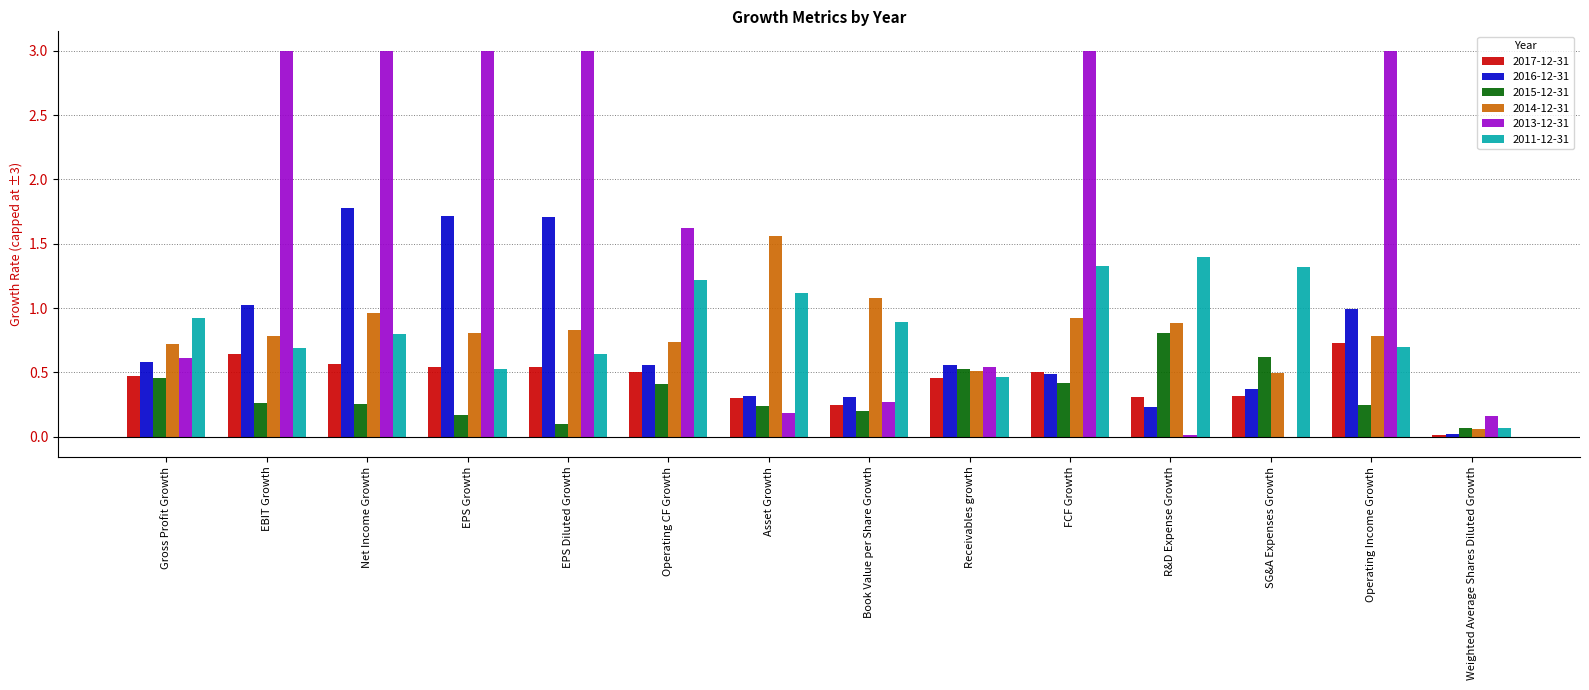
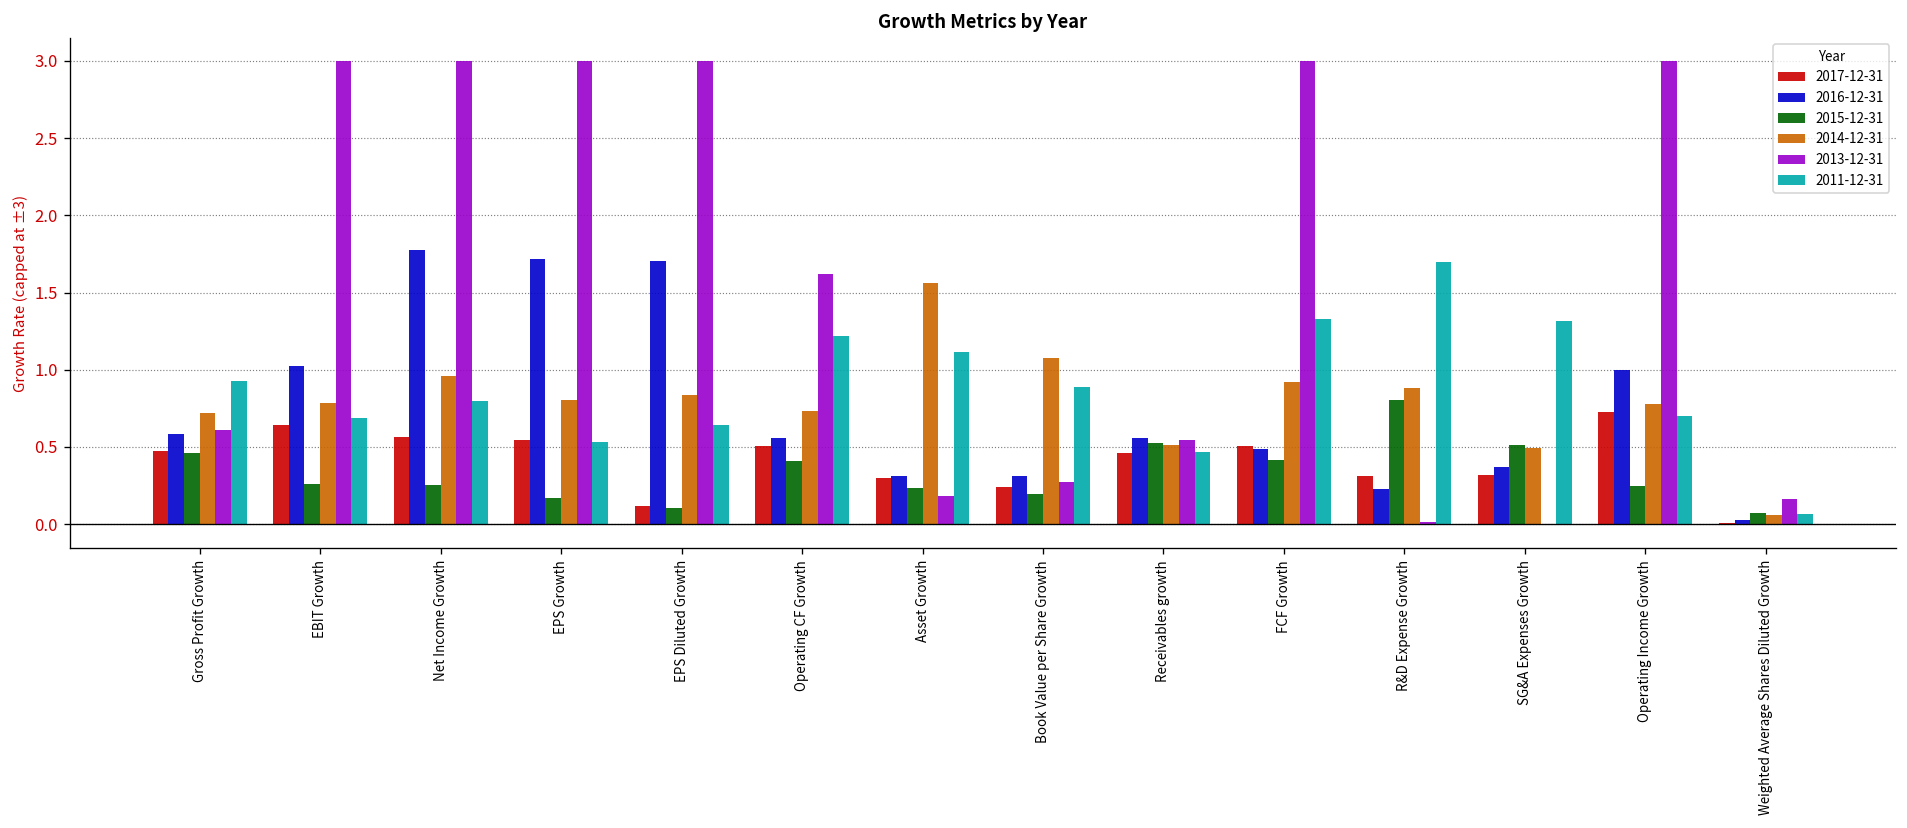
  {
    "2017-12-31": {
      "Gross Profit Growth": 0.48,
      "EBIT Growth": 0.65,
      "Net Income Growth": 0.56,
      "EPS Growth": 0.54,
-     "EPS Diluted Growth": 0.54,
+     "EPS Diluted Growth": 0.12,
      "Operating CF Growth": 0.50,
      "Asset Growth": 0.30,
      "Book Value per Share Growth": 0.24,
      "Receivables growth": 0.46,
      "FCF Growth": 0.50,
      "R&D Expense Growth": 0.31,
      "SG&A Expenses Growth": 0.32,
      "Operating Income Growth": 0.73
    },
    "2016-12-31": {
      "Gross Profit Growth": 0.58,
      "EBIT Growth": 1.02,
      "Net Income Growth": 1.78,
      "EPS Growth": 1.72,
      "EPS Diluted Growth": 1.71,
      "Operating CF Growth": 0.56,
      "Asset Growth": 0.31,
      "Book Value per Share Growth": 0.31,
      "Receivables growth": 0.56,
      "FCF Growth": 0.49,
      "R&D Expense Growth": 0.23,
      "SG&A Expenses Growth": 0.37,
      "Operating Income Growth": 1.00,
      "Weighted Average Shares Diluted Growth": 0.03
    },
    "2015-12-31": {
      "Gross Profit Growth": 0.46,
      "EBIT Growth": 0.26,
      "Net Income Growth": 0.25,
      "EPS Growth": 0.17,
      "EPS Diluted Growth": 0.10,
      "Operating CF Growth": 0.41,
      "Asset Growth": 0.24,
      "Book Value per Share Growth": 0.20,
      "Receivables growth": 0.53,
      "FCF Growth": 0.42,
      "R&D Expense Growth": 0.81,
-     "SG&A Expenses Growth": 0.62,
+     "SG&A Expenses Growth": 0.52,
      "Operating Income Growth": 0.25,
      "Weighted Average Shares Diluted Growth": 0.07
    },
    "2014-12-31": {
      "Gross Profit Growth": 0.72,
      "EBIT Growth": 0.78,
      "Net Income Growth": 0.96,
      "EPS Growth": 0.81,
      "EPS Diluted Growth": 0.83,
      "Operating CF Growth": 0.74,
      "Asset Growth": 1.56,
      "Book Value per Share Growth": 1.08,
      "Receivables growth": 0.51,
      "FCF Growth": 0.92,
      "R&D Expense Growth": 0.88,
      "SG&A Expenses Growth": 0.49,
      "Operating Income Growth": 0.78,
      "Weighted Average Shares Diluted Growth": 0.06
    },
    "2013-12-31": {
      "Gross Profit Growth": 0.61,
      "EBIT Growth": 3.00,
      "Net Income Growth": 3.00,
      "EPS Growth": 3.00,
      "EPS Diluted Growth": 3.00,
      "Operating CF Growth": 1.62,
      "Asset Growth": 0.18,
      "Book Value per Share Growth": 0.27,
      "Receivables growth": 0.54,
      "FCF Growth": 3.00,
      "Operating Income Growth": 3.00,
      "Weighted Average Shares Diluted Growth": 0.16
    },
    "2011-12-31": {
      "Gross Profit Growth": 0.93,
      "EBIT Growth": 0.69,
      "Net Income Growth": 0.80,
      "EPS Growth": 0.53,
      "EPS Diluted Growth": 0.64,
      "Operating CF Growth": 1.22,
      "Asset Growth": 1.12,
      "Book Value per Share Growth": 0.89,
      "Receivables growth": 0.47,
      "FCF Growth": 1.33,
-     "R&D Expense Growth": 1.40,
+     "R&D Expense Growth": 1.69,
      "SG&A Expenses Growth": 1.32,
      "Operating Income Growth": 0.70,
      "Weighted Average Shares Diluted Growth": 0.07
    }
  }
